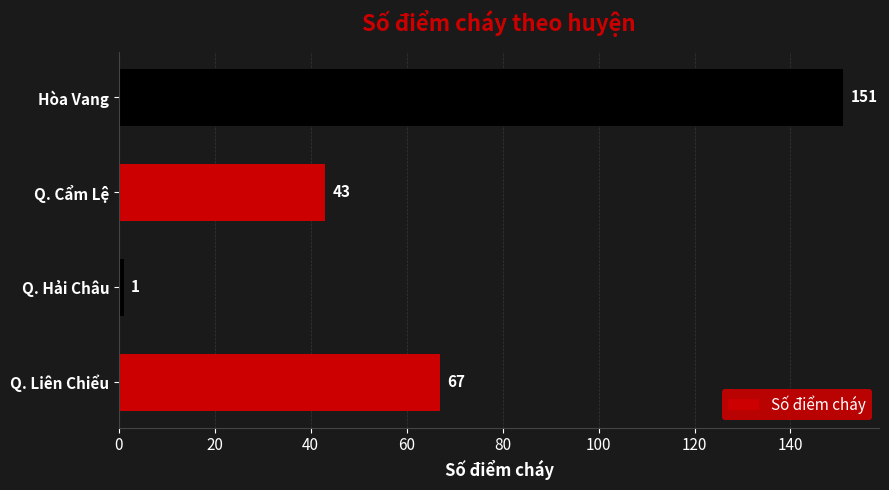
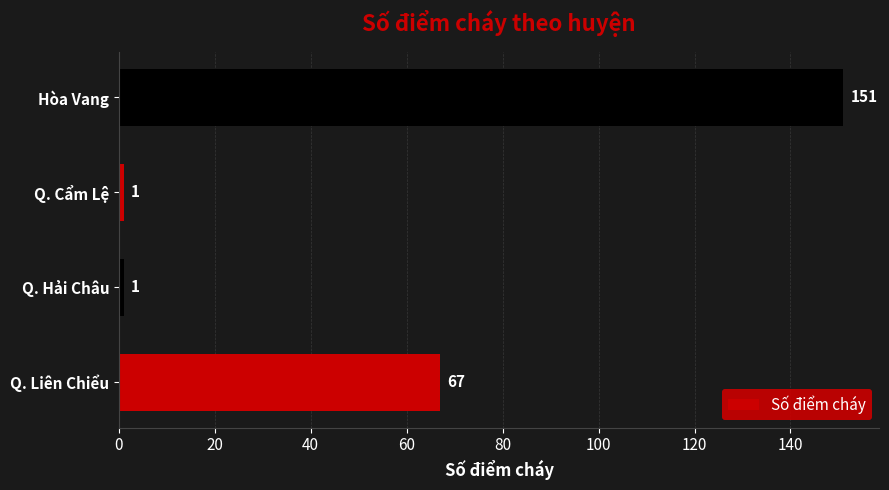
  {
    "Hòa Vang": 151,
-   "Q. Cẩm Lệ": 43,
+   "Q. Cẩm Lệ": 1,
    "Q. Hải Châu": 1,
    "Q. Liên Chiểu": 67
  }
